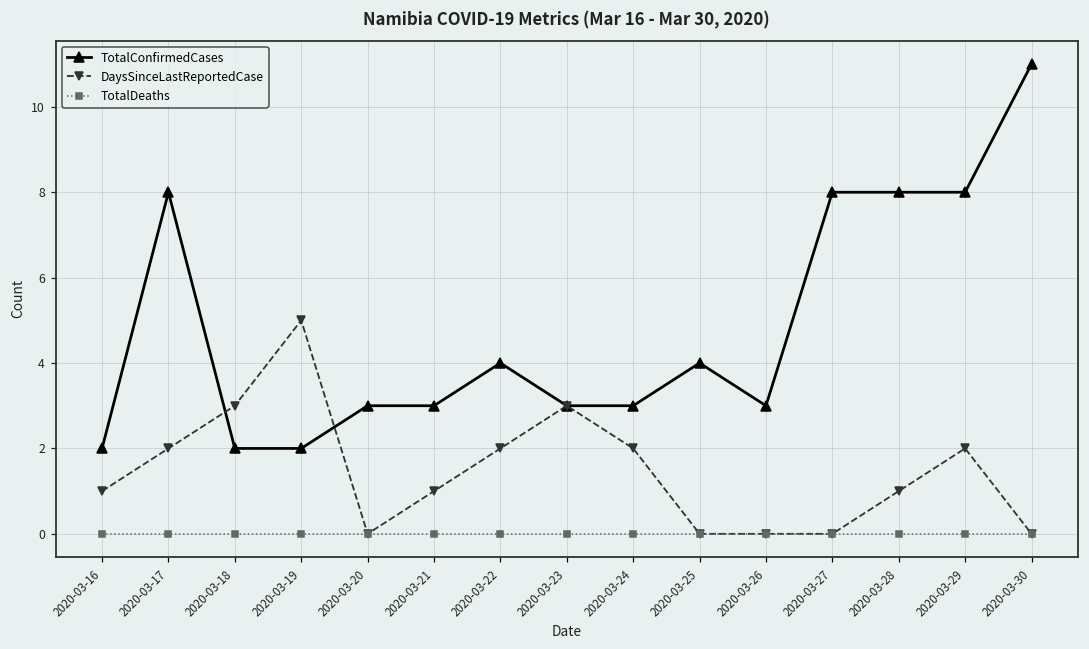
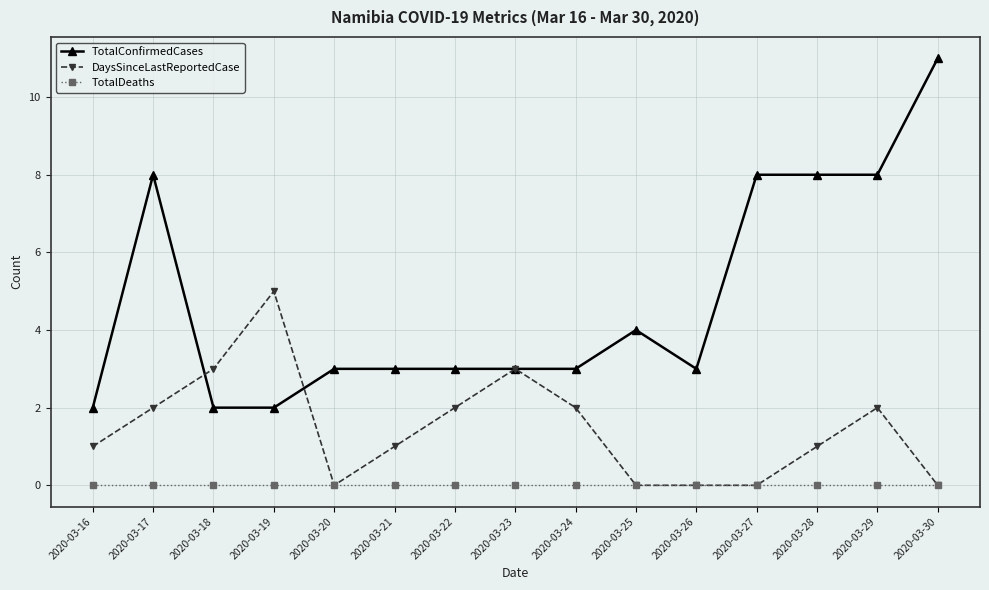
  {
    "TotalConfirmedCases": {
      "2020-03-16": 2,
      "2020-03-17": 8,
      "2020-03-18": 2,
      "2020-03-19": 2,
      "2020-03-20": 3,
      "2020-03-21": 3,
-     "2020-03-22": 4,
+     "2020-03-22": 3,
      "2020-03-24": 3,
      "2020-03-25": 4,
      "2020-03-26": 3,
      "2020-03-27": 8,
      "2020-03-28": 8,
      "2020-03-29": 8,
      "2020-03-30": 11
    },
    "DaysSinceLastReportedCase": {
      "2020-03-16": 1,
      "2020-03-17": 2,
      "2020-03-18": 3,
      "2020-03-19": 5,
      "2020-03-21": 1,
      "2020-03-22": 2,
      "2020-03-24": 2,
      "2020-03-28": 1,
      "2020-03-29": 2
    },
    "TotalDeaths": {
      "2020-03-16": 0,
      "2020-03-17": 0,
      "2020-03-18": 0,
      "2020-03-19": 0,
      "2020-03-21": 0,
      "2020-03-22": 0,
      "2020-03-23": 0,
      "2020-03-24": 0,
      "2020-03-28": 0,
      "2020-03-29": 0
    }
  }
